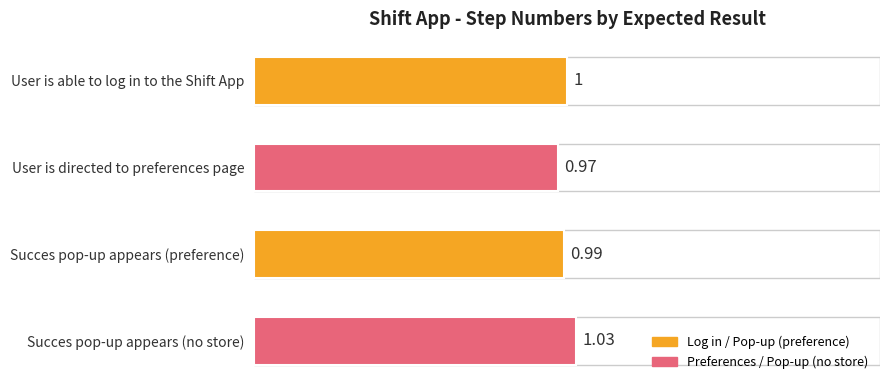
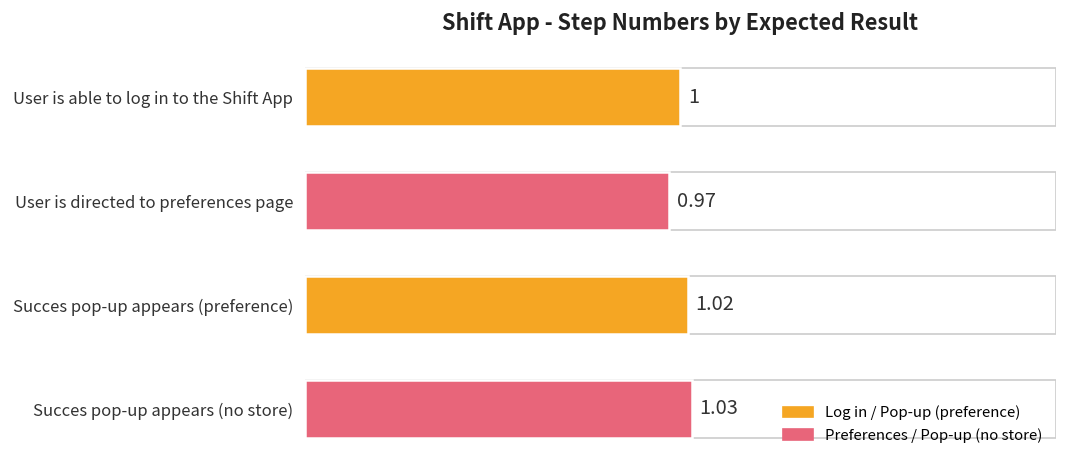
  {
    "User is able to log in to the Shift App": 1,
    "User is directed to preferences page": 0.97,
-   "Succes pop-up appears (preference)": 0.99,
+   "Succes pop-up appears (preference)": 1.02,
    "Succes pop-up appears (no store)": 1.03
  }
